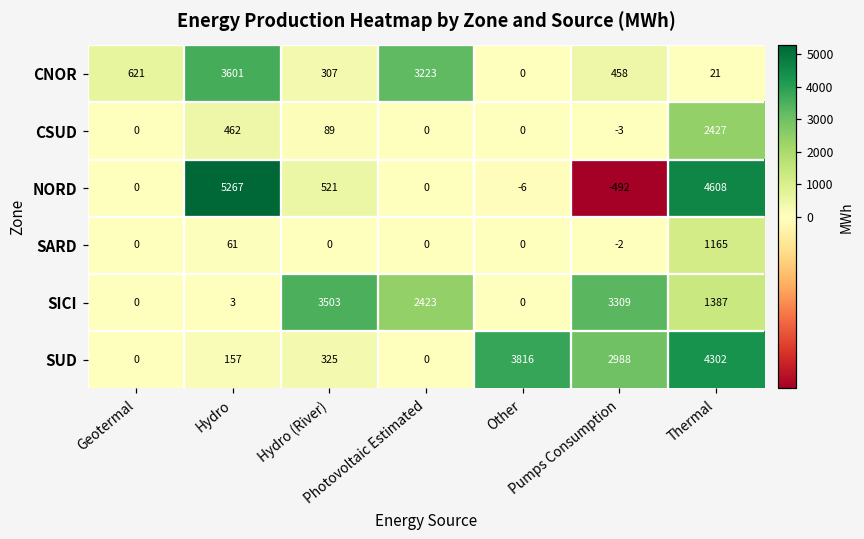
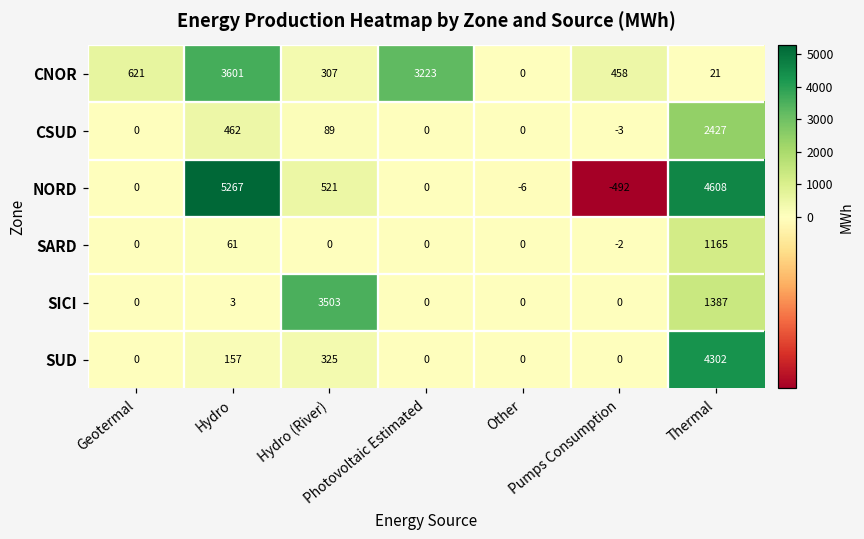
  {
    "CNOR": {
      "Geotermal": 621,
      "Hydro": 3601,
      "Hydro (River)": 307,
      "Photovoltaic Estimated": 3223,
      "Other": 0,
      "Pumps Consumption": 458,
      "Thermal": 21
    },
    "CSUD": {
      "Geotermal": 0,
      "Hydro": 462,
      "Hydro (River)": 89,
      "Photovoltaic Estimated": 0,
      "Other": 0,
      "Pumps Consumption": -3,
      "Thermal": 2427
    },
    "NORD": {
      "Geotermal": 0,
      "Hydro": 5267,
      "Hydro (River)": 521,
      "Photovoltaic Estimated": 0,
      "Other": -6,
      "Pumps Consumption": -492,
      "Thermal": 4608
    },
    "SARD": {
      "Geotermal": 0,
      "Hydro": 61,
      "Hydro (River)": 0,
      "Photovoltaic Estimated": 0,
      "Other": 0,
      "Pumps Consumption": -2,
      "Thermal": 1165
    },
    "SICI": {
      "Geotermal": 0,
      "Hydro": 3,
      "Hydro (River)": 3503,
-     "Photovoltaic Estimated": 2423,
+     "Photovoltaic Estimated": 0,
      "Other": 0,
-     "Pumps Consumption": 3309,
+     "Pumps Consumption": 0,
      "Thermal": 1387
    },
    "SUD": {
      "Geotermal": 0,
      "Hydro": 157,
      "Hydro (River)": 325,
      "Photovoltaic Estimated": 0,
-     "Other": 3816,
-     "Pumps Consumption": 2988,
+     "Other": 0,
+     "Pumps Consumption": 0,
      "Thermal": 4302
    }
  }
